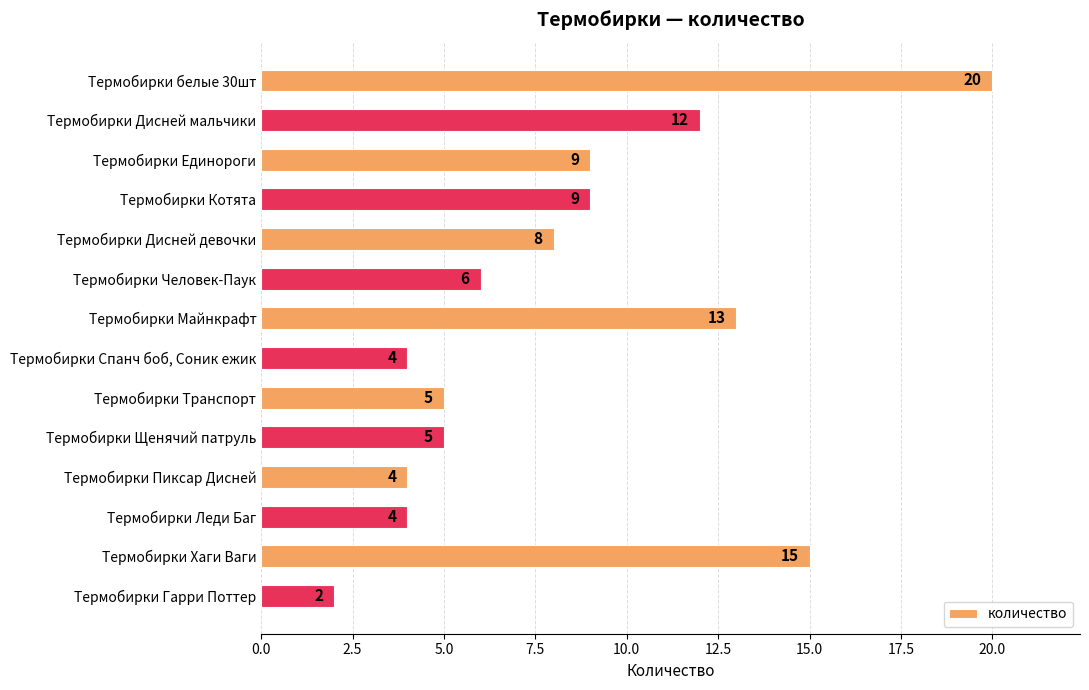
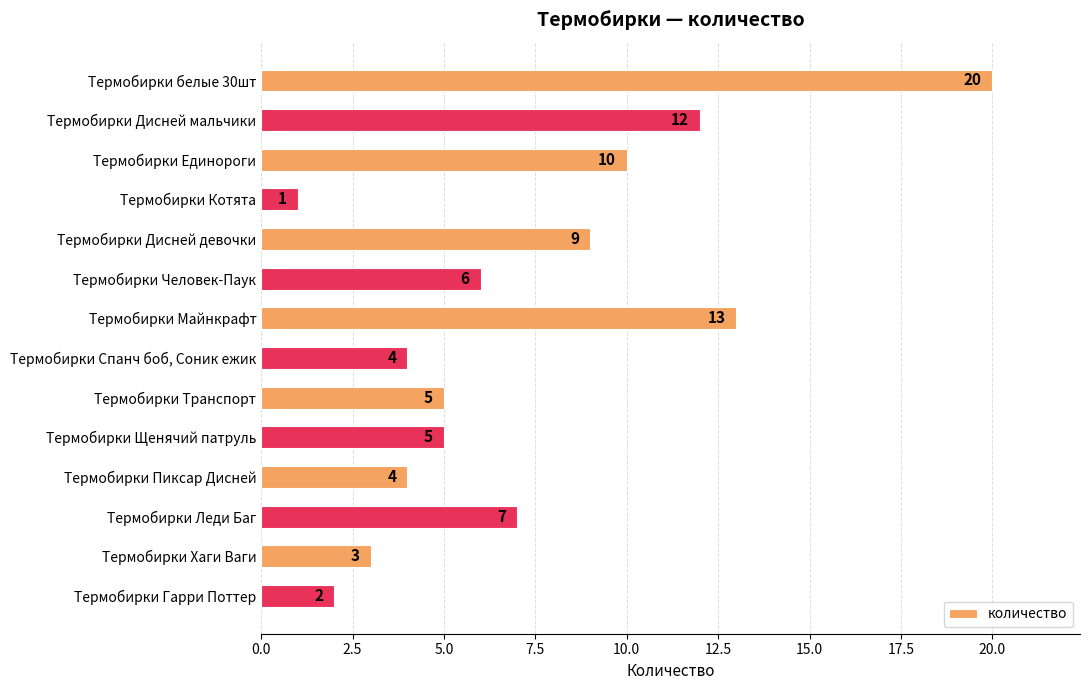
  {
    "Термобирки белые 30шт": 20,
    "Термобирки Дисней мальчики": 12,
-   "Термобирки Единороги": 9,
-   "Термобирки Котята": 9,
-   "Термобирки Дисней девочки": 8,
+   "Термобирки Единороги": 10,
+   "Термобирки Котята": 1,
+   "Термобирки Дисней девочки": 9,
    "Термобирки Человек-Паук": 6,
    "Термобирки Майнкрафт": 13,
    "Термобирки Спанч боб, Соник ежик": 4,
    "Термобирки Транспорт": 5,
    "Термобирки Щенячий патруль": 5,
    "Термобирки Пиксар Дисней": 4,
-   "Термобирки Леди Баг": 4,
-   "Термобирки Хаги Ваги": 15,
+   "Термобирки Леди Баг": 7,
+   "Термобирки Хаги Ваги": 3,
    "Термобирки Гарри Поттер": 2
  }
